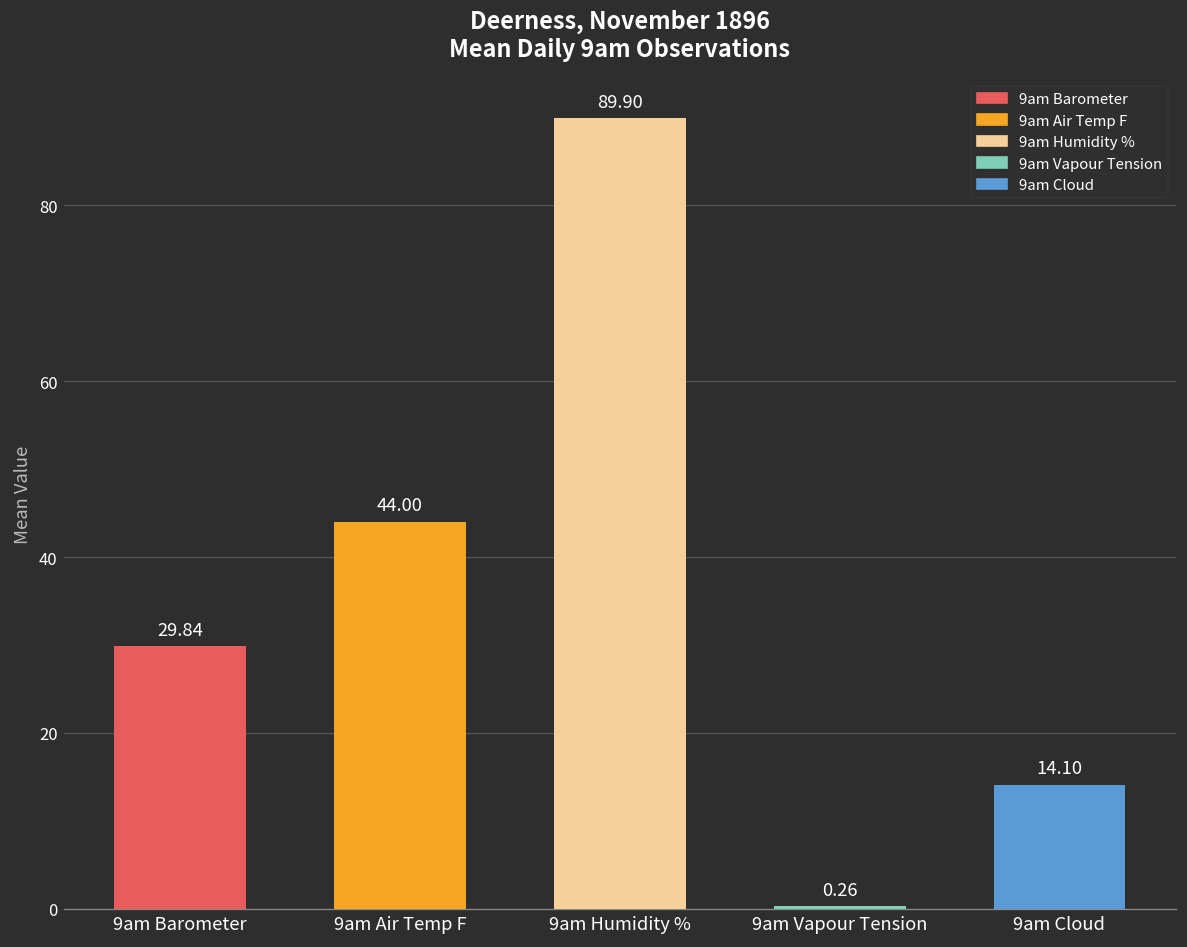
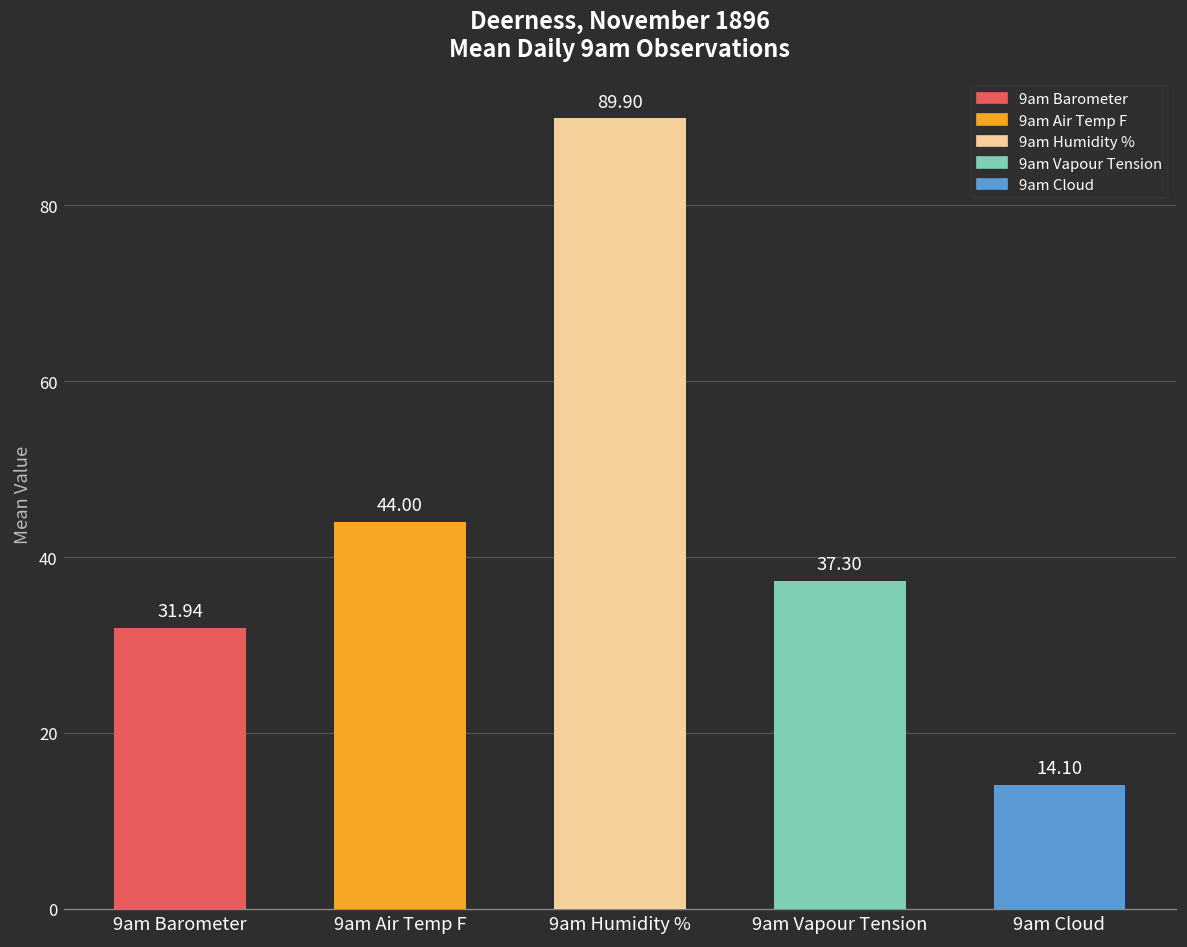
  {
-   "9am Barometer": 29.84,
+   "9am Barometer": 31.94,
    "9am Air Temp F": 44.00,
    "9am Humidity %": 89.90,
-   "9am Vapour Tension": 0.26,
+   "9am Vapour Tension": 37.30,
    "9am Cloud": 14.10
  }
